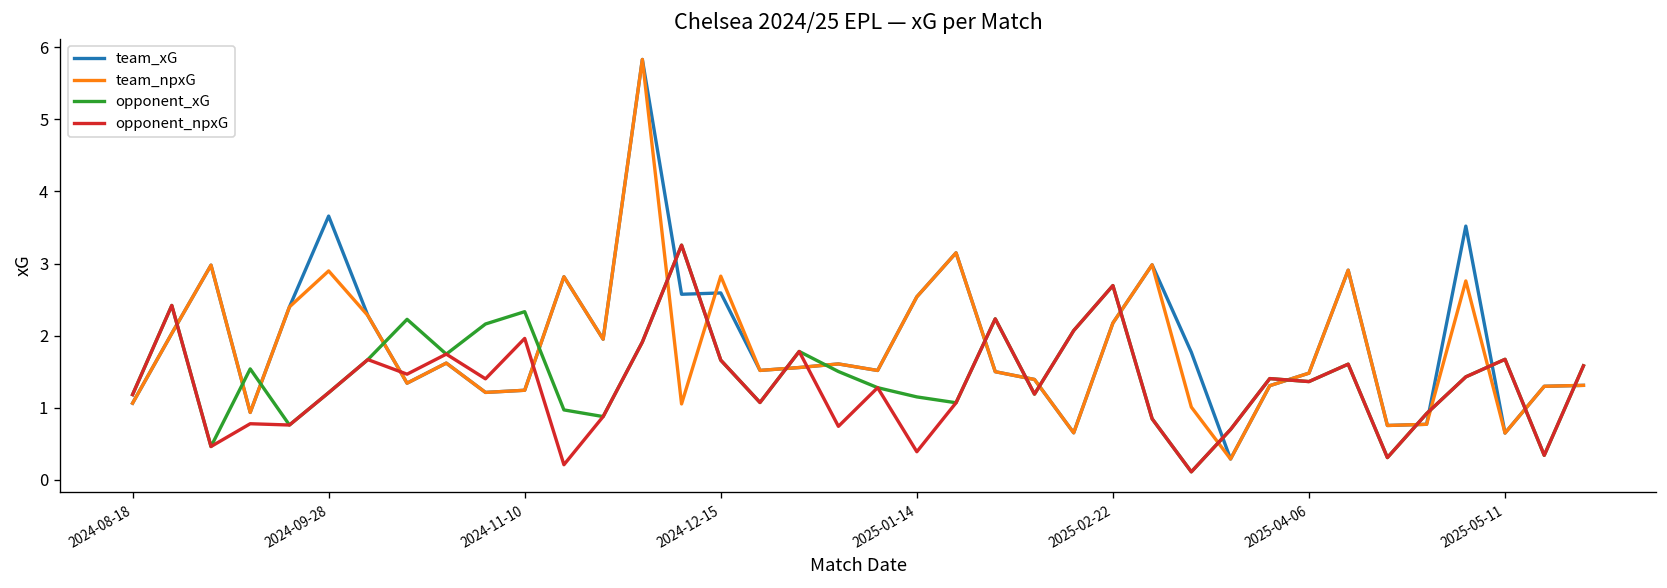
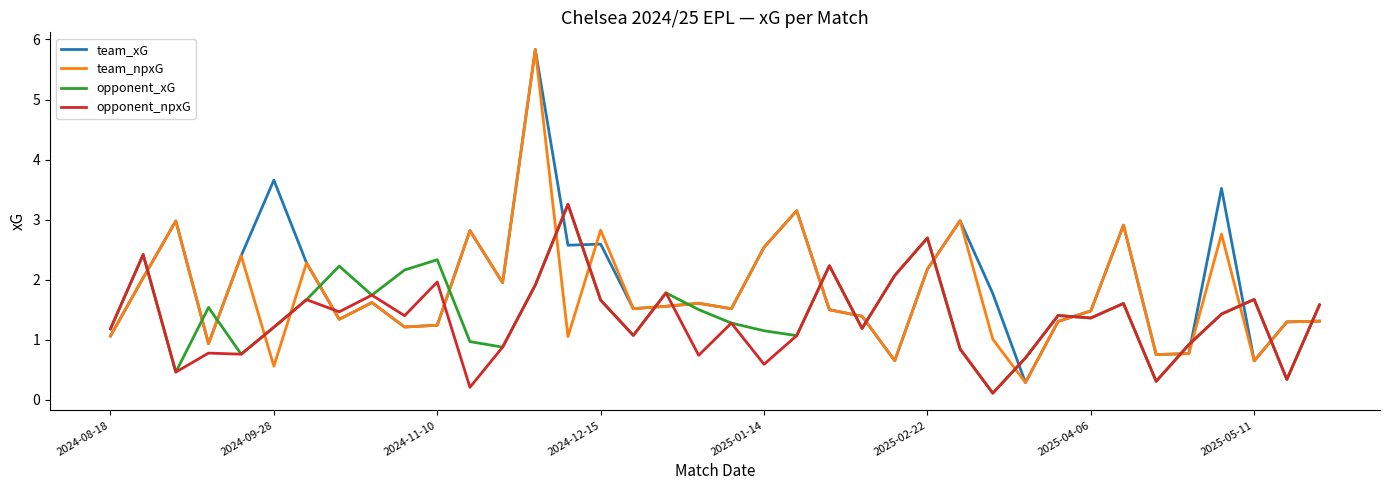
  {
    "team_xG": {
      "2024-09-28": 3.7,
      "2024-12-15": 2.6
    },
    "team_npxG": {
-     "2024-09-28": 2.9,
+     "2024-09-28": 0.6,
      "2024-12-15": 2.8
    },
    "opponent_xG": {
      "2024-11-10": 2.3,
      "2025-01-14": 1.1
    },
    "opponent_npxG": {
      "2024-11-10": 2.0,
-     "2025-01-14": 0.4
+     "2025-01-14": 0.6
    }
  }
